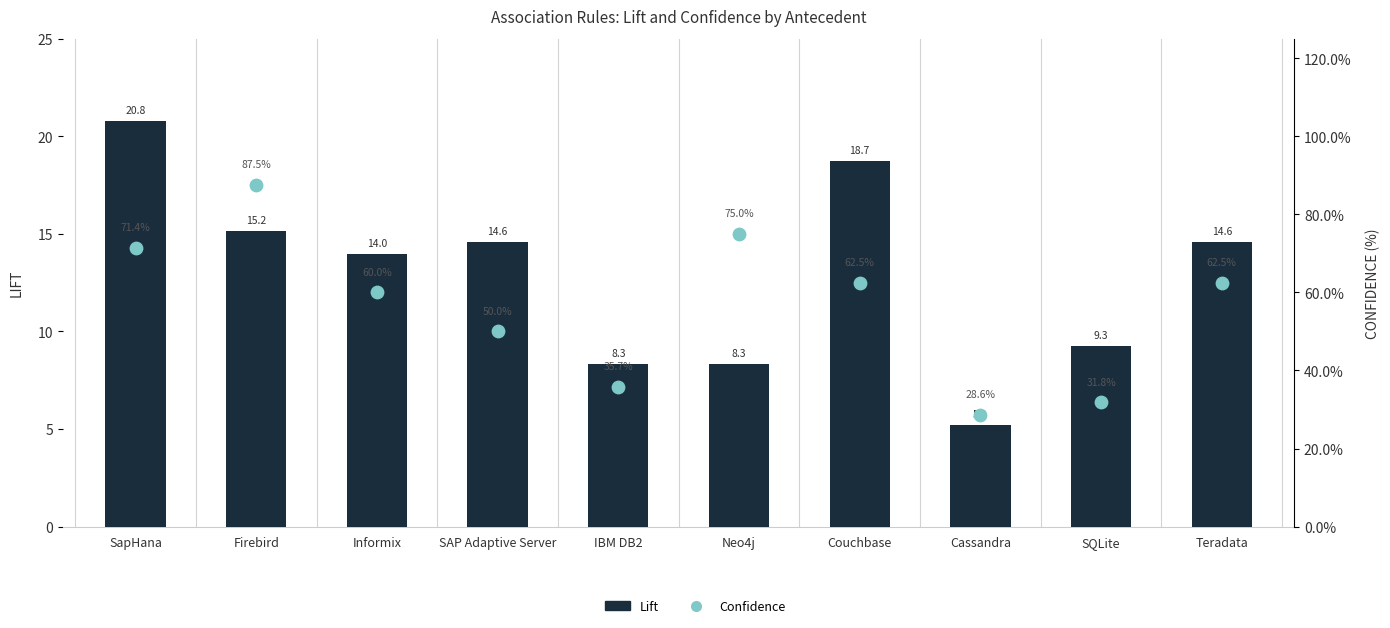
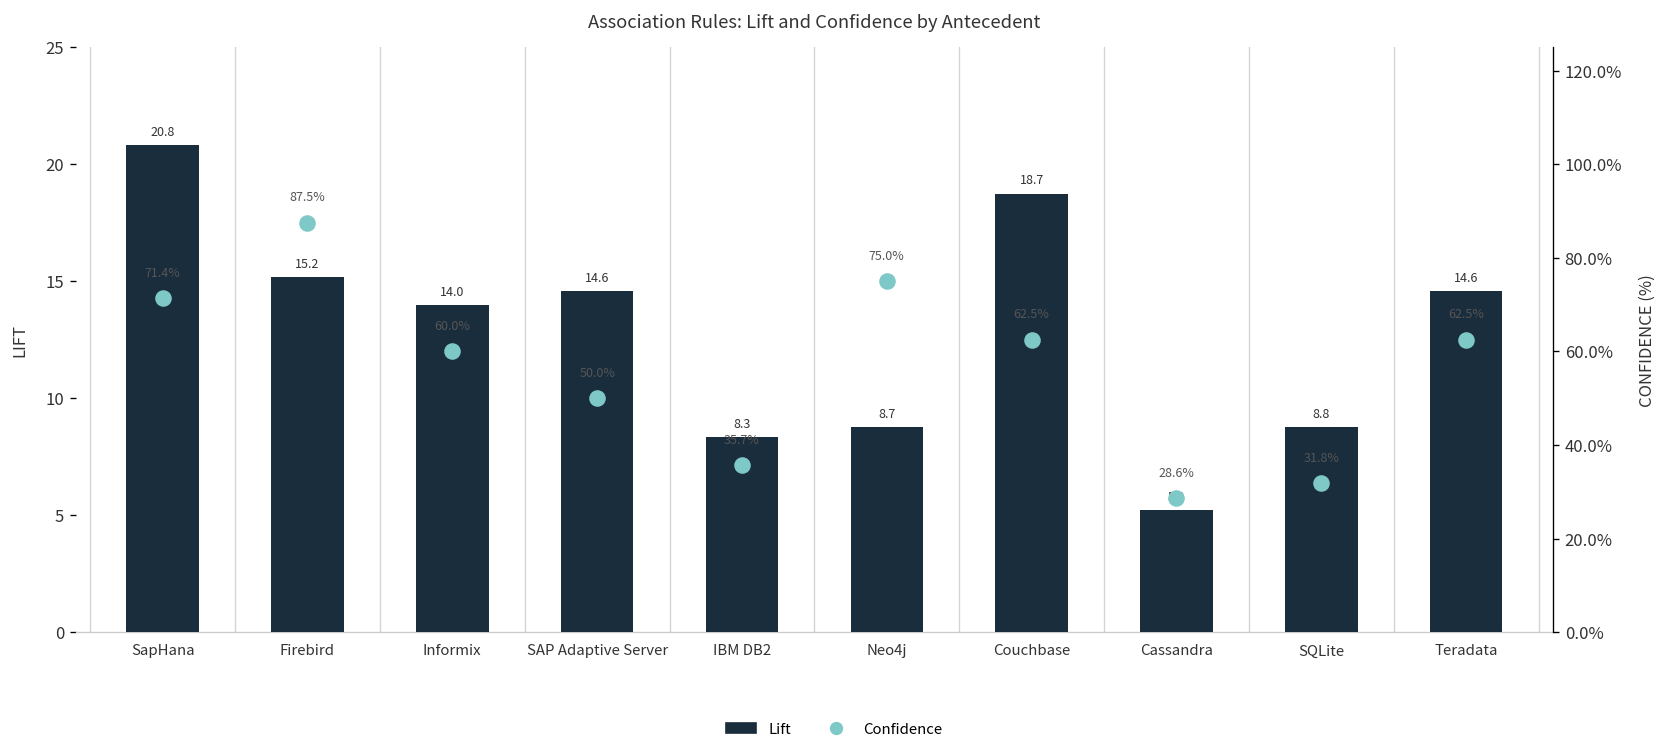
  {
    "Lift": {
      "SapHana": 20.8,
      "Firebird": 15.2,
      "Informix": 14.0,
      "SAP Adaptive Server": 14.6,
      "IBM DB2": 8.3,
-     "Neo4j": 8.3,
+     "Neo4j": 8.7,
      "Couchbase": 18.7,
-     "SQLite": 9.3,
+     "SQLite": 8.8,
      "Teradata": 14.6
    }
  }
